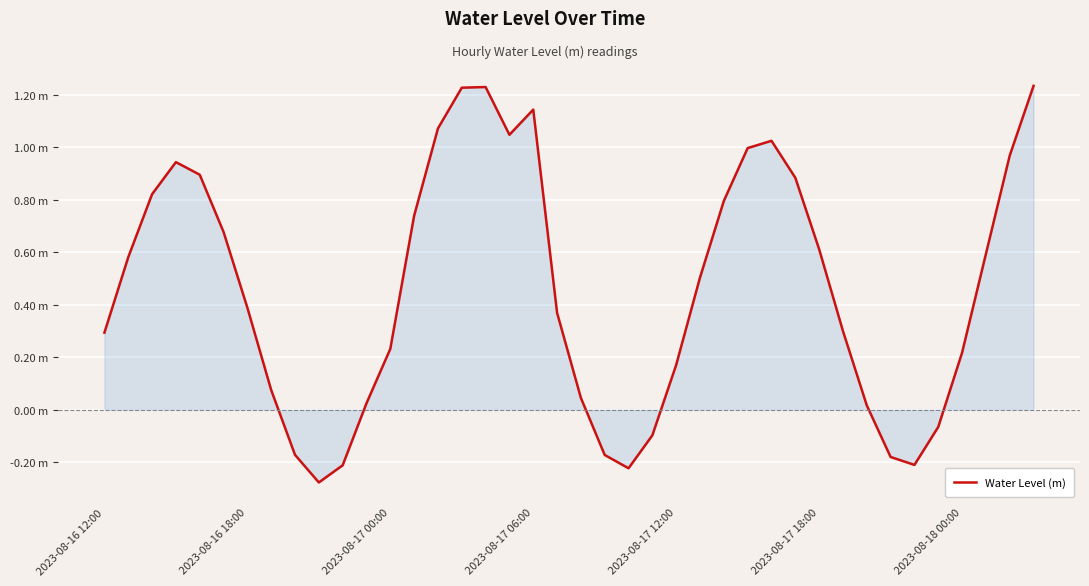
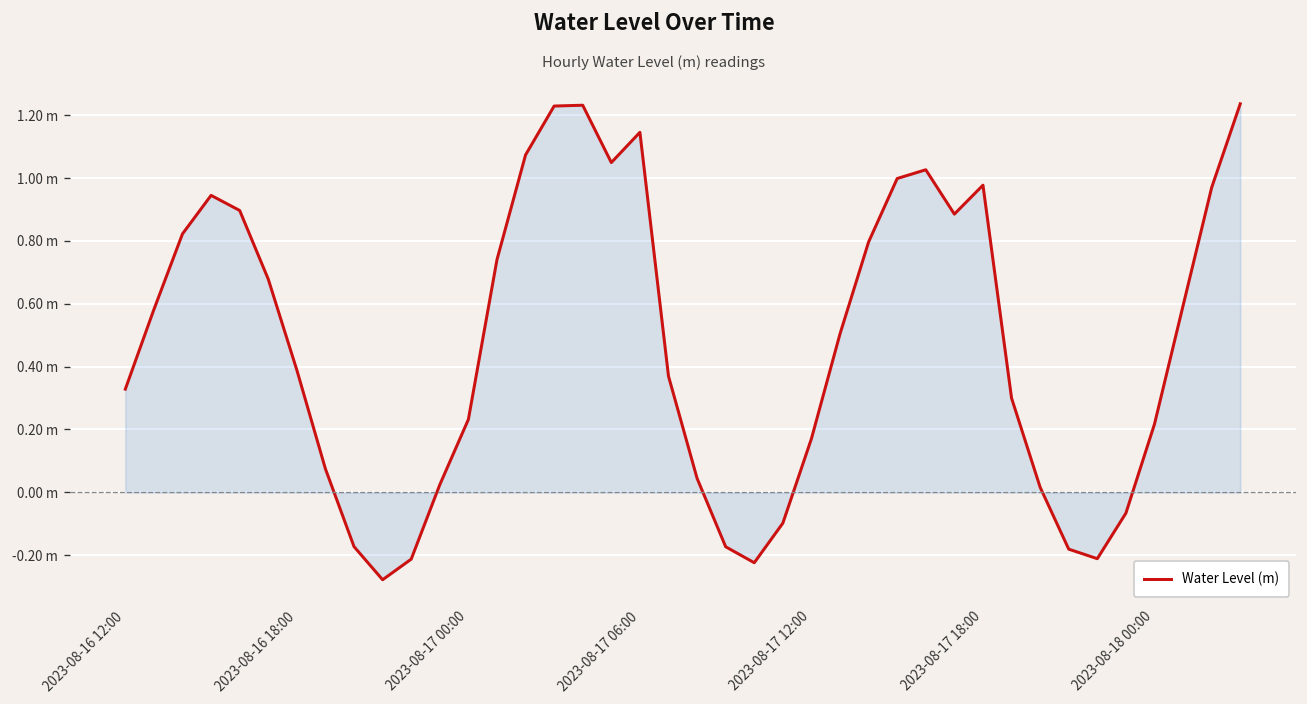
  {
    "Water Level (m)": {
-     "2023-08-16 12:00": "0.29 m",
-     "2023-08-17 18:00": "0.61 m"
+     "2023-08-16 12:00": "0.33 m",
+     "2023-08-17 18:00": "0.98 m"
    }
  }
